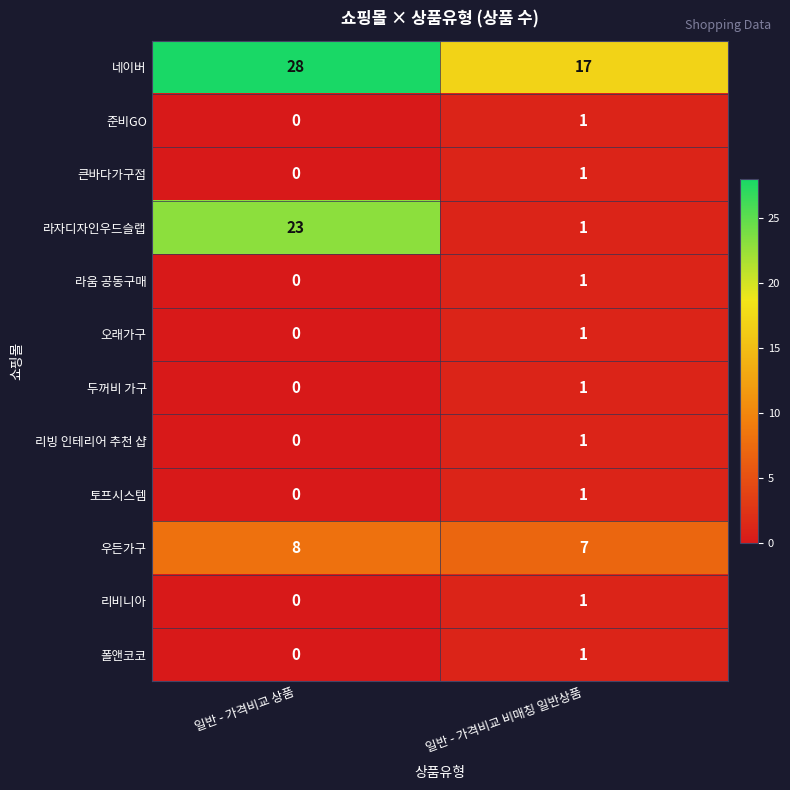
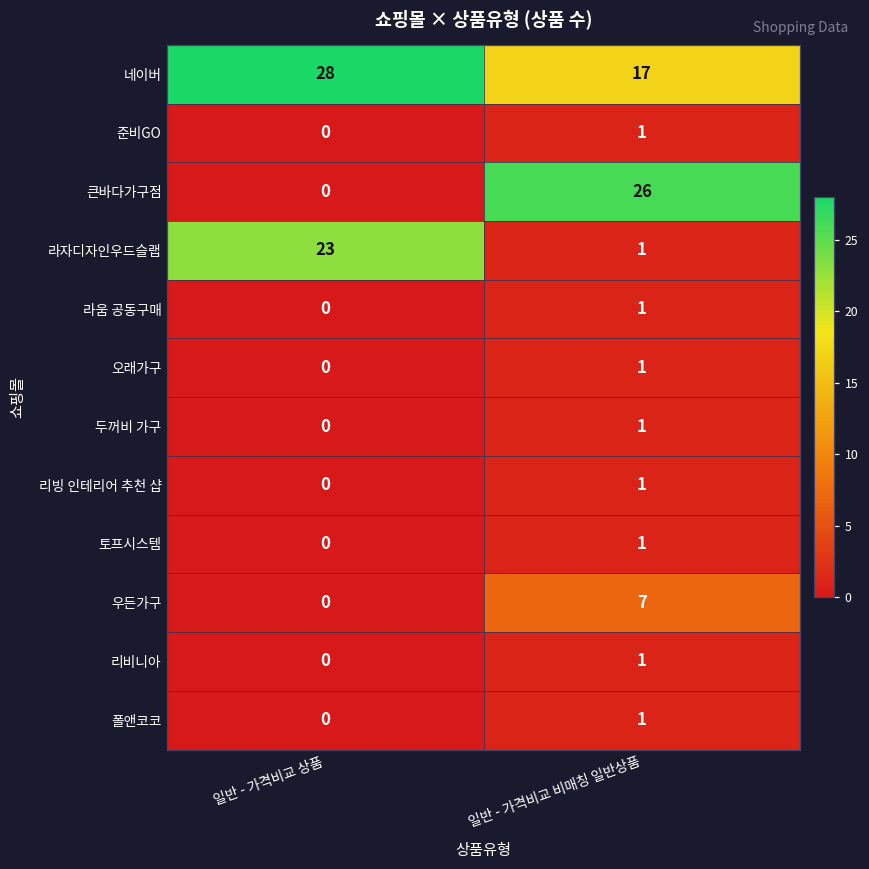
  {
    "네이버": {
      "일반 - 가격비교 상품": 28,
      "일반 - 가격비교 비매칭 일반상품": 17
    },
    "준비GO": {
      "일반 - 가격비교 상품": 0,
      "일반 - 가격비교 비매칭 일반상품": 1
    },
    "큰바다가구점": {
      "일반 - 가격비교 상품": 0,
-     "일반 - 가격비교 비매칭 일반상품": 1
+     "일반 - 가격비교 비매칭 일반상품": 26
    },
    "라자디자인우드슬랩": {
      "일반 - 가격비교 상품": 23,
      "일반 - 가격비교 비매칭 일반상품": 1
    },
    "라움 공동구매": {
      "일반 - 가격비교 상품": 0,
      "일반 - 가격비교 비매칭 일반상품": 1
    },
    "오래가구": {
      "일반 - 가격비교 상품": 0,
      "일반 - 가격비교 비매칭 일반상품": 1
    },
    "두꺼비 가구": {
      "일반 - 가격비교 상품": 0,
      "일반 - 가격비교 비매칭 일반상품": 1
    },
    "리빙 인테리어 추천 샵": {
      "일반 - 가격비교 상품": 0,
      "일반 - 가격비교 비매칭 일반상품": 1
    },
    "토프시스템": {
      "일반 - 가격비교 상품": 0,
      "일반 - 가격비교 비매칭 일반상품": 1
    },
    "우든가구": {
-     "일반 - 가격비교 상품": 8,
+     "일반 - 가격비교 상품": 0,
      "일반 - 가격비교 비매칭 일반상품": 7
    },
    "리비니아": {
      "일반 - 가격비교 상품": 0,
      "일반 - 가격비교 비매칭 일반상품": 1
    },
    "폴앤코코": {
      "일반 - 가격비교 상품": 0,
      "일반 - 가격비교 비매칭 일반상품": 1
    }
  }
